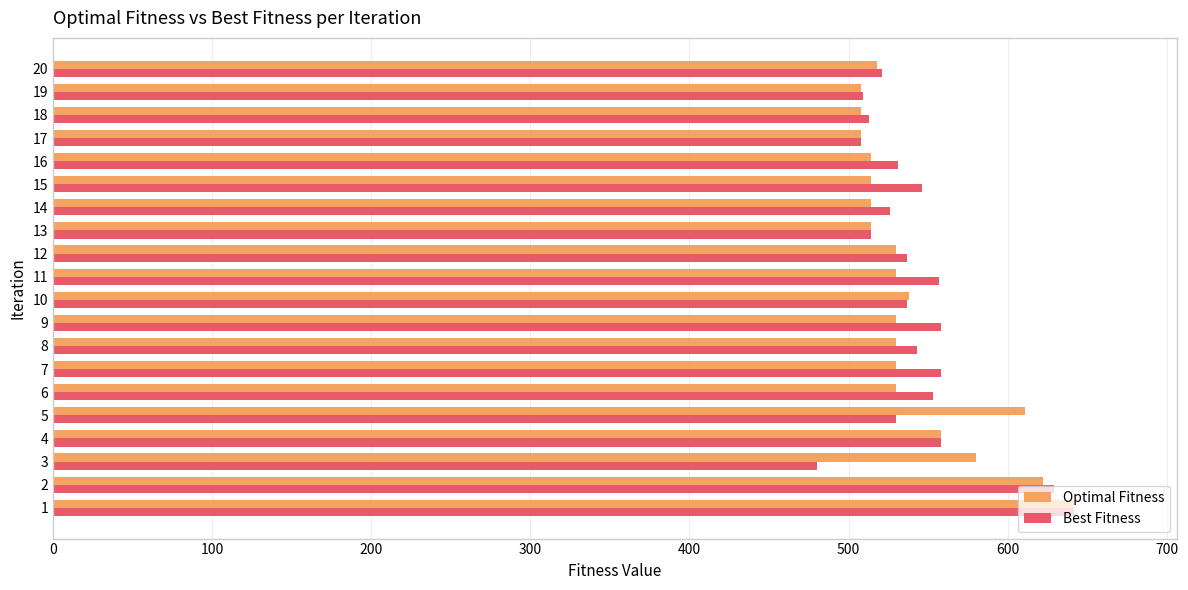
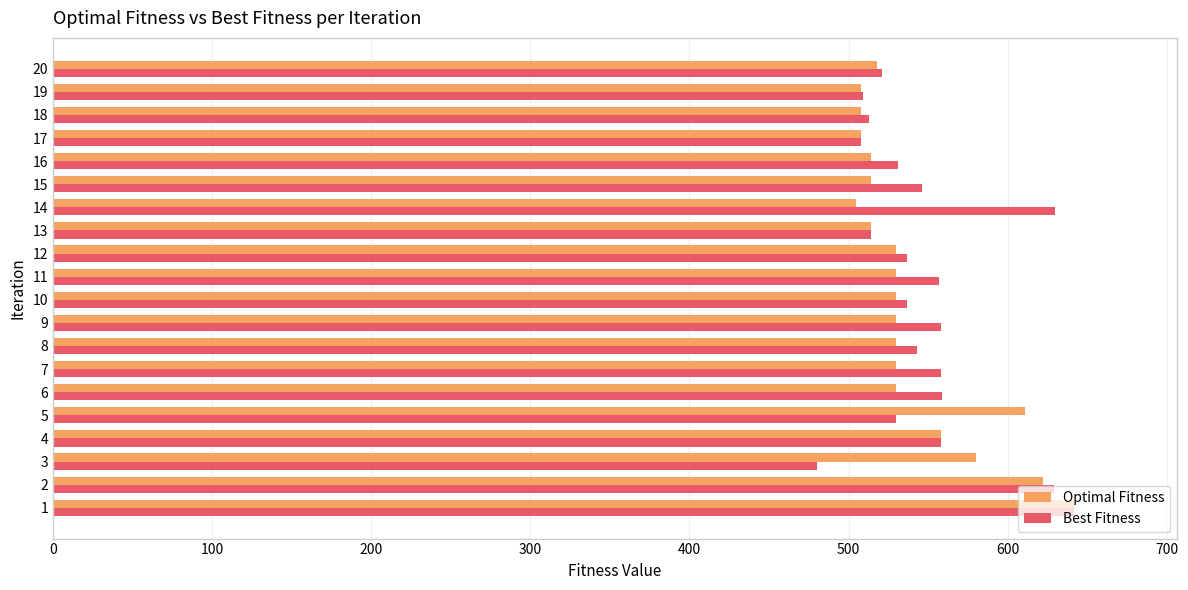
  {
    "Optimal Fitness": {
      "20": 518,
      "19": 508,
      "18": 508,
      "17": 508,
      "16": 514,
      "15": 514,
-     "14": 514,
+     "14": 505,
      "13": 514,
      "12": 530,
      "11": 530,
-     "10": 538,
+     "10": 530,
      "9": 530,
      "8": 530,
      "7": 530,
      "6": 530,
      "5": 611,
      "4": 558,
      "3": 580,
      "2": 622
    },
    "Best Fitness": {
      "20": 521,
      "19": 509,
      "18": 513,
      "17": 508,
      "16": 531,
      "15": 546,
-     "14": 526,
+     "14": 630,
      "13": 514,
      "12": 537,
      "11": 557,
      "10": 537,
      "9": 558,
      "8": 543,
      "7": 558,
-     "6": 553,
+     "6": 559,
      "5": 530,
      "4": 558,
      "3": 480
    }
  }
